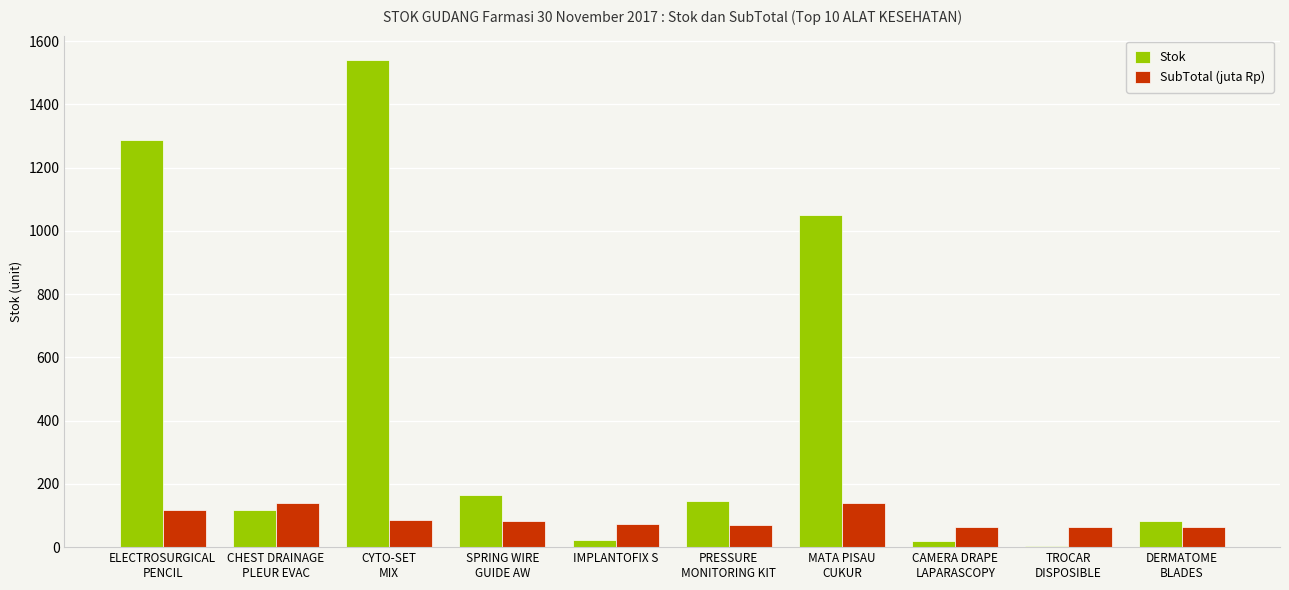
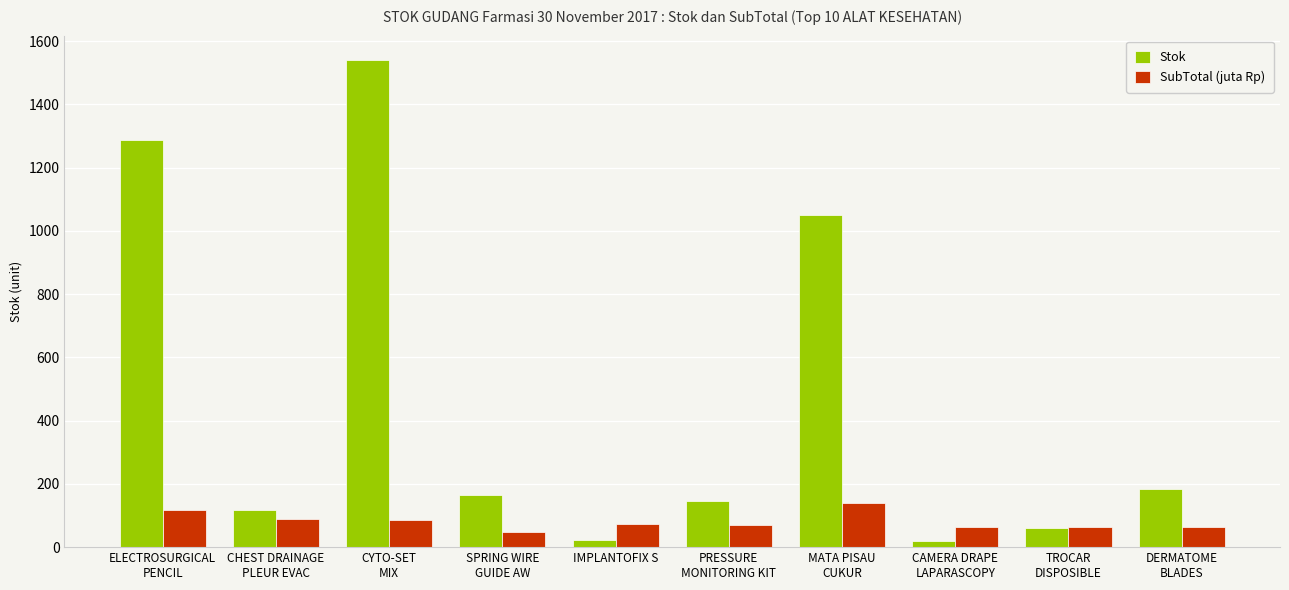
  {
    "Stok": {
      "ELECTROSURGICAL PENCIL": 1290,
      "CHEST DRAINAGE PLEUR EVAC": 120,
      "CYTO-SET MIX": 1540,
      "SPRING WIRE GUIDE AW": 170,
      "IMPLANTOFIX S": 20,
      "PRESSURE MONITORING KIT": 150,
      "MATA PISAU CUKUR": 1050,
      "CAMERA DRAPE LAPARASCOPY": 20,
-     "TROCAR DISPOSIBLE": 10,
-     "DERMATOME BLADES": 80
+     "TROCAR DISPOSIBLE": 60,
+     "DERMATOME BLADES": 180
    },
    "SubTotal (juta Rp)": {
      "ELECTROSURGICAL PENCIL": 120,
-     "CHEST DRAINAGE PLEUR EVAC": 140,
+     "CHEST DRAINAGE PLEUR EVAC": 90,
      "CYTO-SET MIX": 90,
-     "SPRING WIRE GUIDE AW": 80,
+     "SPRING WIRE GUIDE AW": 50,
      "IMPLANTOFIX S": 70,
      "PRESSURE MONITORING KIT": 70,
      "MATA PISAU CUKUR": 140,
      "CAMERA DRAPE LAPARASCOPY": 60,
      "TROCAR DISPOSIBLE": 60,
      "DERMATOME BLADES": 60
    }
  }
